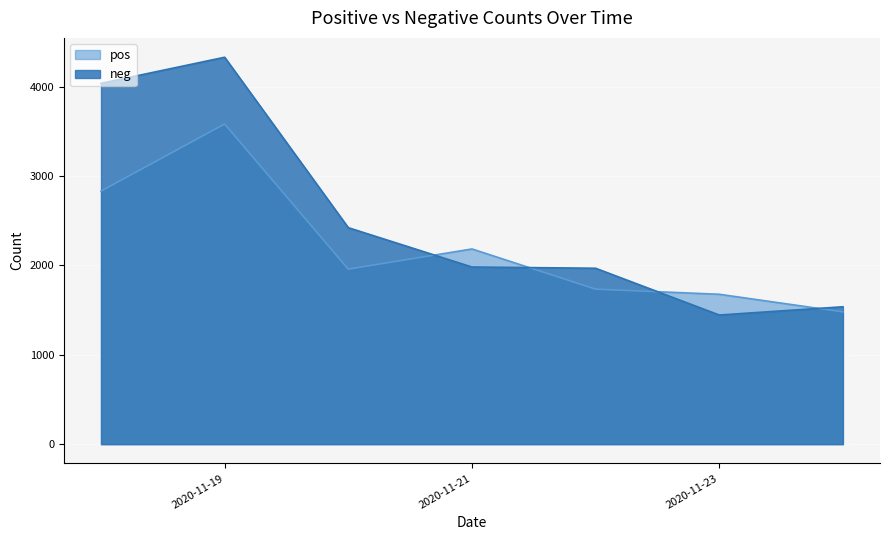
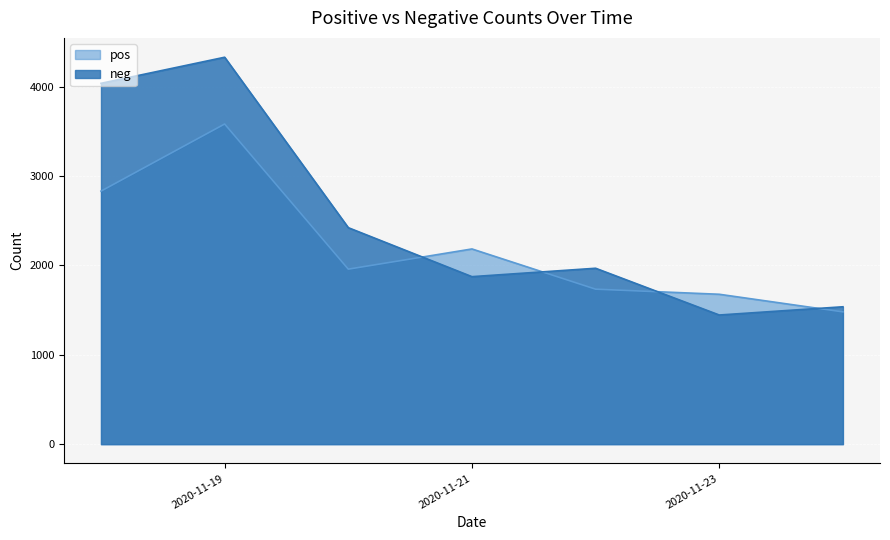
  {
    "pos": {
      "2020-11-19": 3600,
      "2020-11-21": 2200,
      "2020-11-23": 1700
    },
    "neg": {
      "2020-11-19": 4300,
-     "2020-11-21": 2000,
+     "2020-11-21": 1900,
      "2020-11-23": 1400
    }
  }
